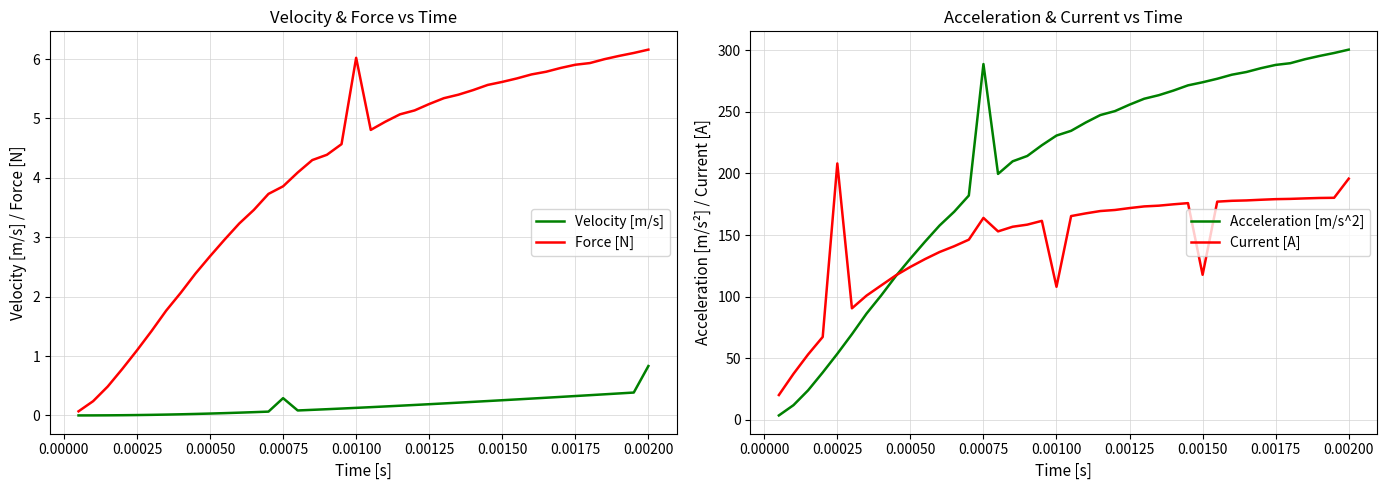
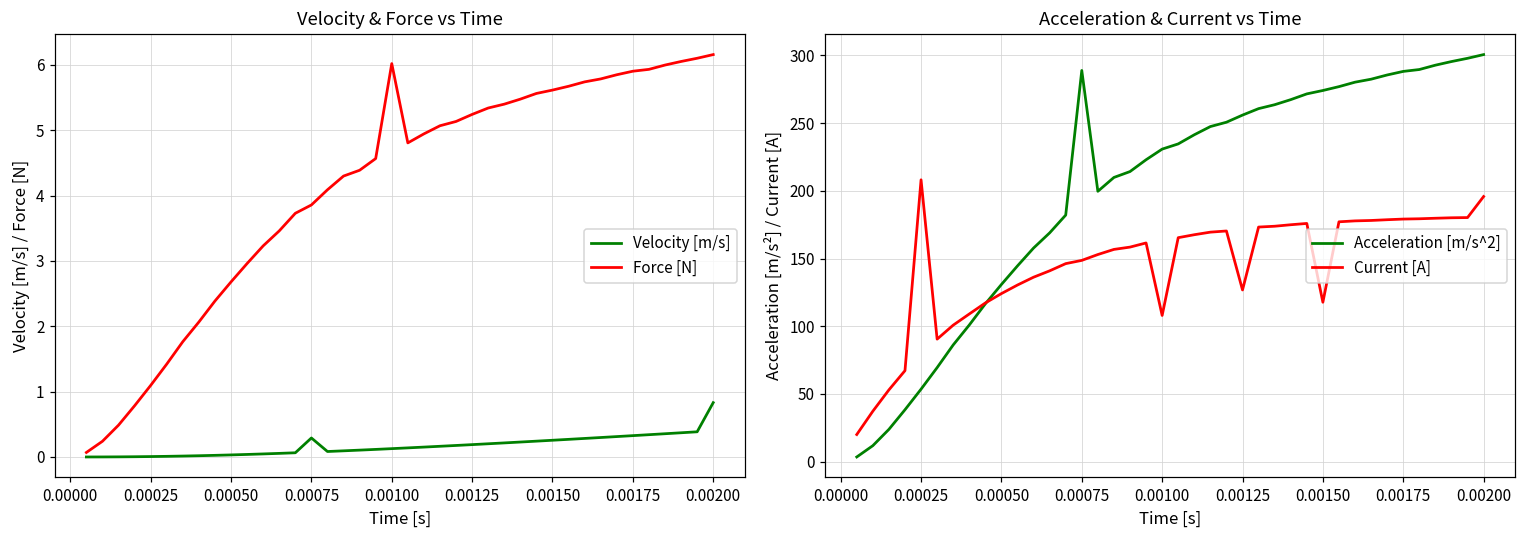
  {
    "Velocity & Force vs Time": {
      "Velocity [m/s]": {
        "0.00025": 0.0,
        "0.00050": 0.0,
        "0.00075": 0.3,
        "0.00100": 0.1,
        "0.00125": 0.2,
        "0.00150": 0.3,
        "0.00175": 0.3,
        "0.00200": 0.8
      },
      "Force [N]": {
        "0.00025": 1.1,
        "0.00050": 2.7,
        "0.00075": 3.9,
        "0.00100": 6.0,
        "0.00125": 5.2,
        "0.00150": 5.6,
        "0.00175": 5.9,
        "0.00200": 6.2
      }
    },
    "Acceleration & Current vs Time": {
      "Acceleration [m/s^2]": {
        "0.00025": 53,
        "0.00050": 131,
        "0.00075": 289,
        "0.00100": 231,
        "0.00125": 256,
        "0.00150": 274,
        "0.00175": 288,
        "0.00200": 301
      },
      "Current [A]": {
        "0.00025": 208,
        "0.00050": 124,
-       "0.00075": 164,
+       "0.00075": 149,
        "0.00100": 108,
-       "0.00125": 172,
+       "0.00125": 127,
        "0.00150": 118,
        "0.00175": 179,
        "0.00200": 196
      }
    }
  }
